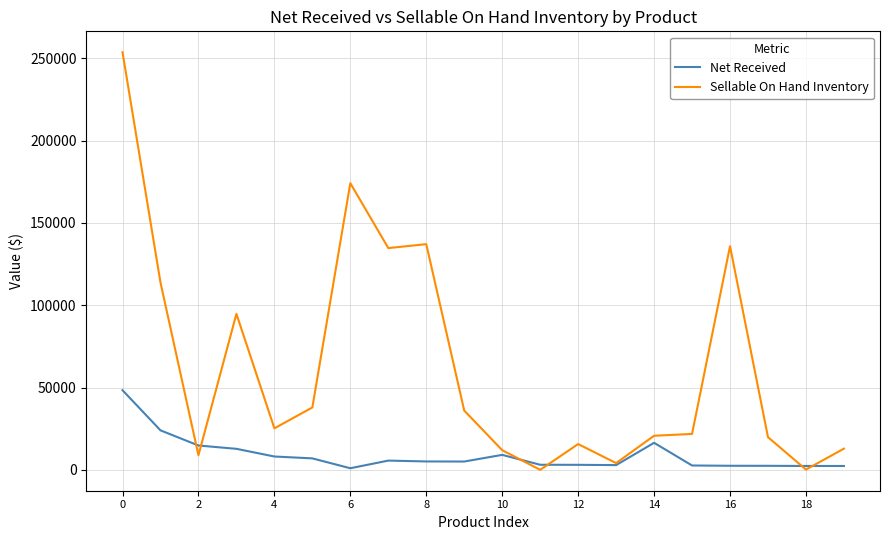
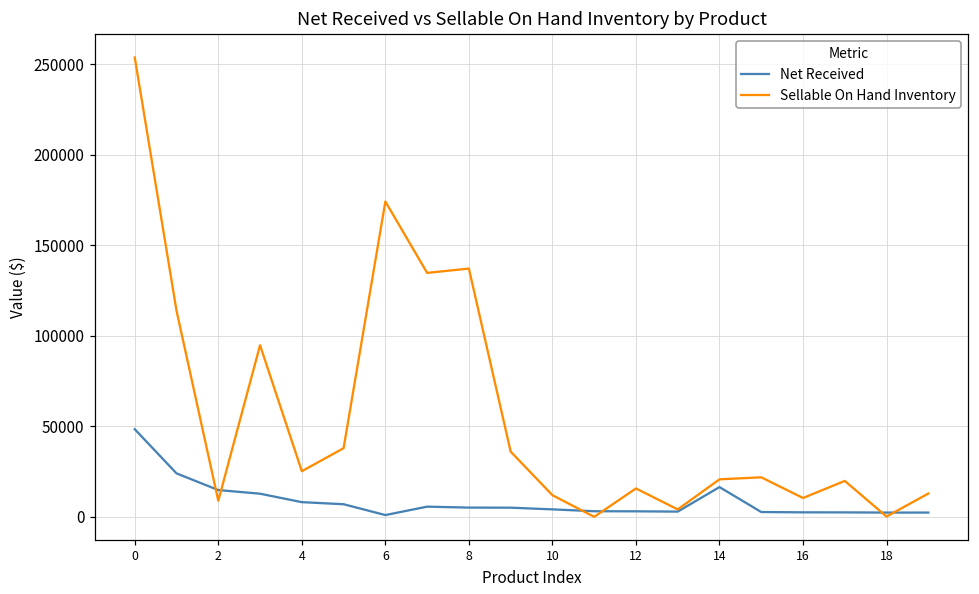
  {
    "Net Received": {
      "0": 48000,
      "2": 15000,
      "4": 8000,
      "6": 1000,
      "8": 5000,
-     "10": 9000,
+     "10": 4000,
      "12": 3000,
      "14": 16000,
      "16": 2000,
      "18": 2000
    },
    "Sellable On Hand Inventory": {
      "0": 254000,
      "2": 9000,
      "4": 25000,
      "6": 174000,
      "8": 137000,
      "10": 12000,
      "12": 16000,
      "14": 21000,
-     "16": 136000,
+     "16": 10000,
      "18": 0
    }
  }
